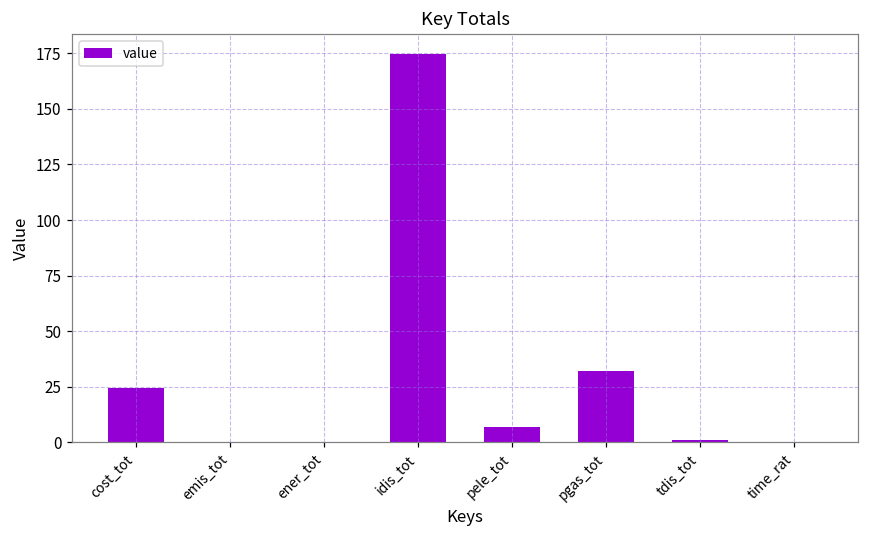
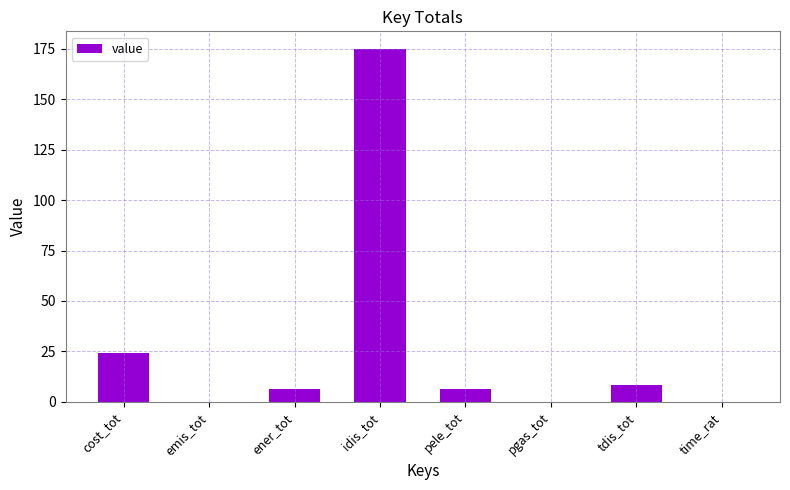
  {
    "cost_tot": 24,
-   "ener_tot": 0,
+   "ener_tot": 6,
    "idis_tot": 175,
    "pele_tot": 7,
-   "pgas_tot": 32,
-   "tdis_tot": 1
+   "pgas_tot": 0,
+   "tdis_tot": 8
  }
